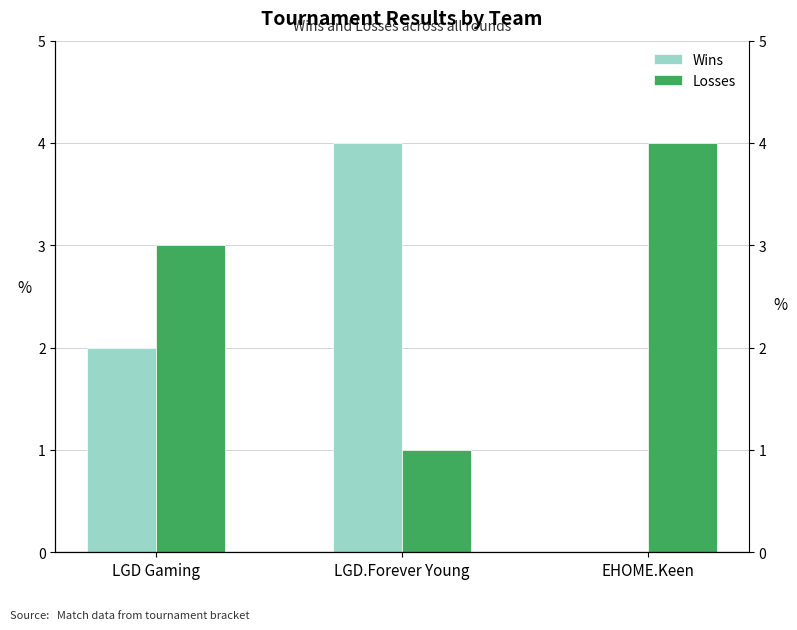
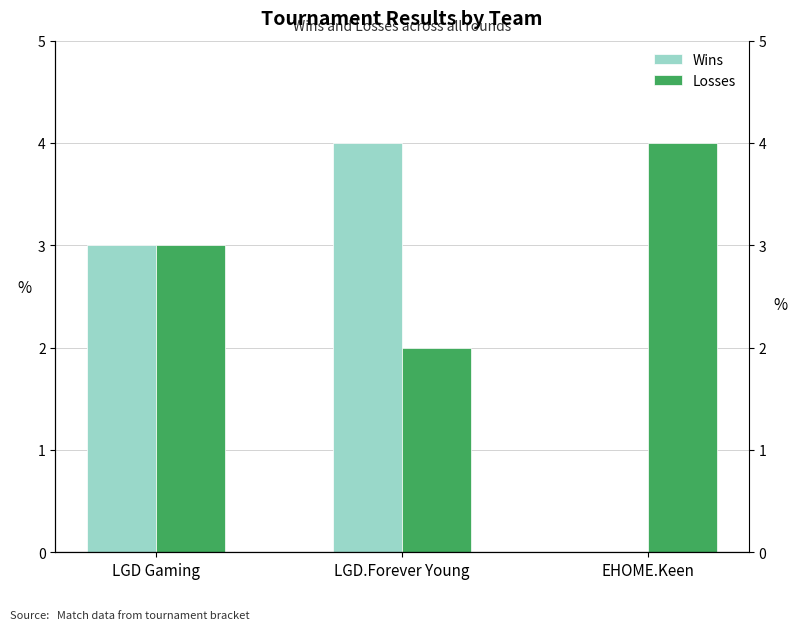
  {
    "Wins": {
-     "LGD Gaming": 2,
+     "LGD Gaming": 3,
      "LGD.Forever Young": 4,
      "EHOME.Keen": 0
    },
    "Losses": {
      "LGD Gaming": 3,
-     "LGD.Forever Young": 1,
+     "LGD.Forever Young": 2,
      "EHOME.Keen": 4
    }
  }
